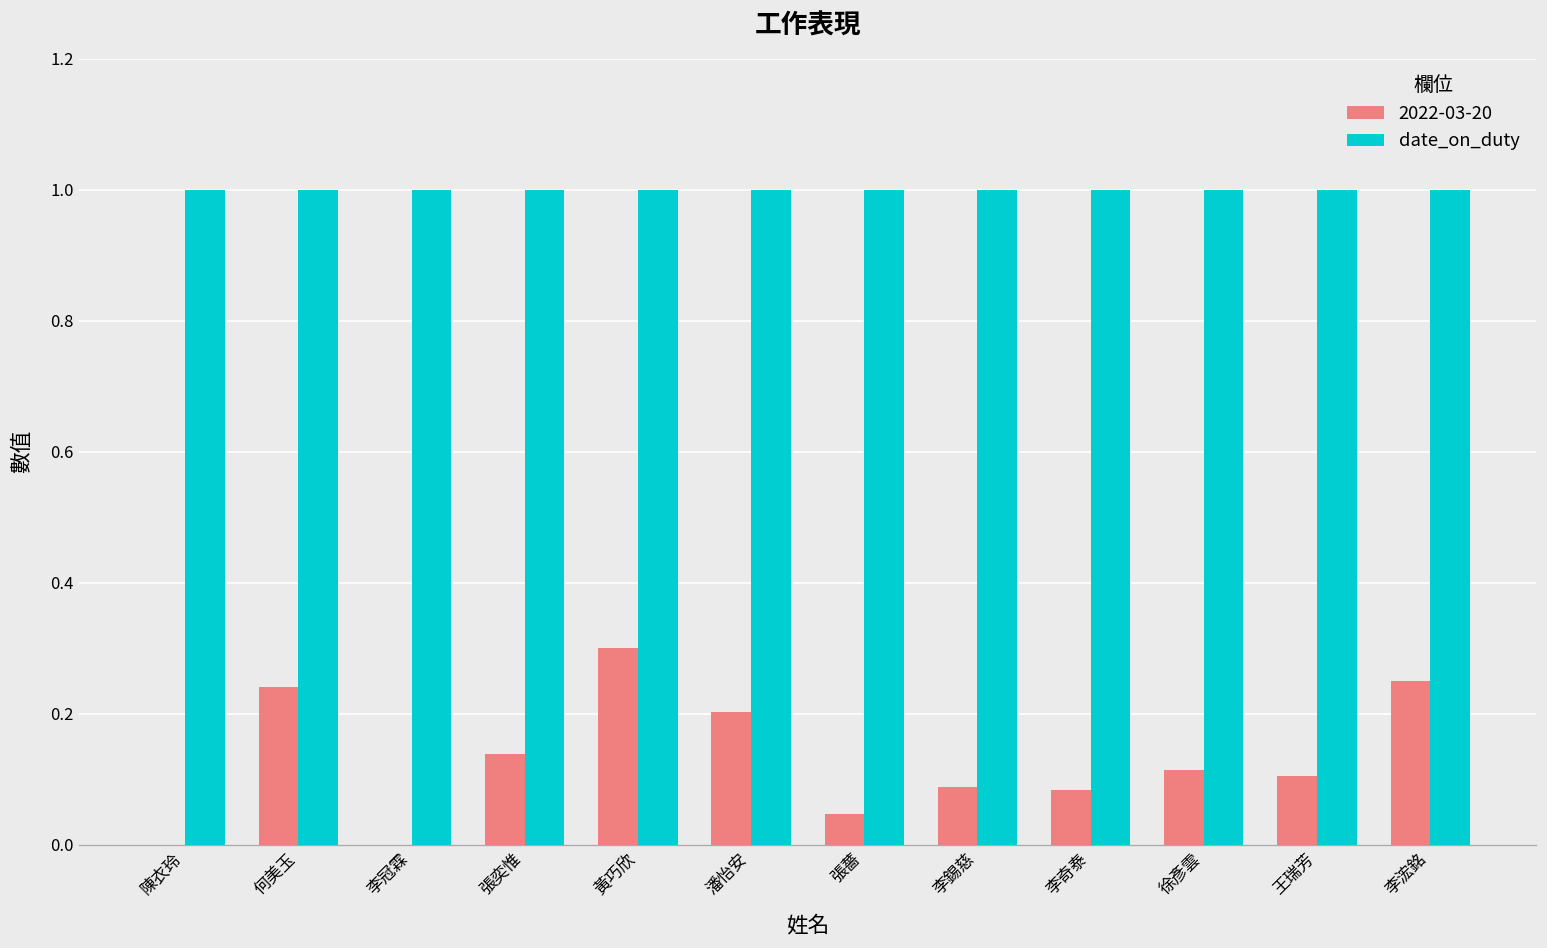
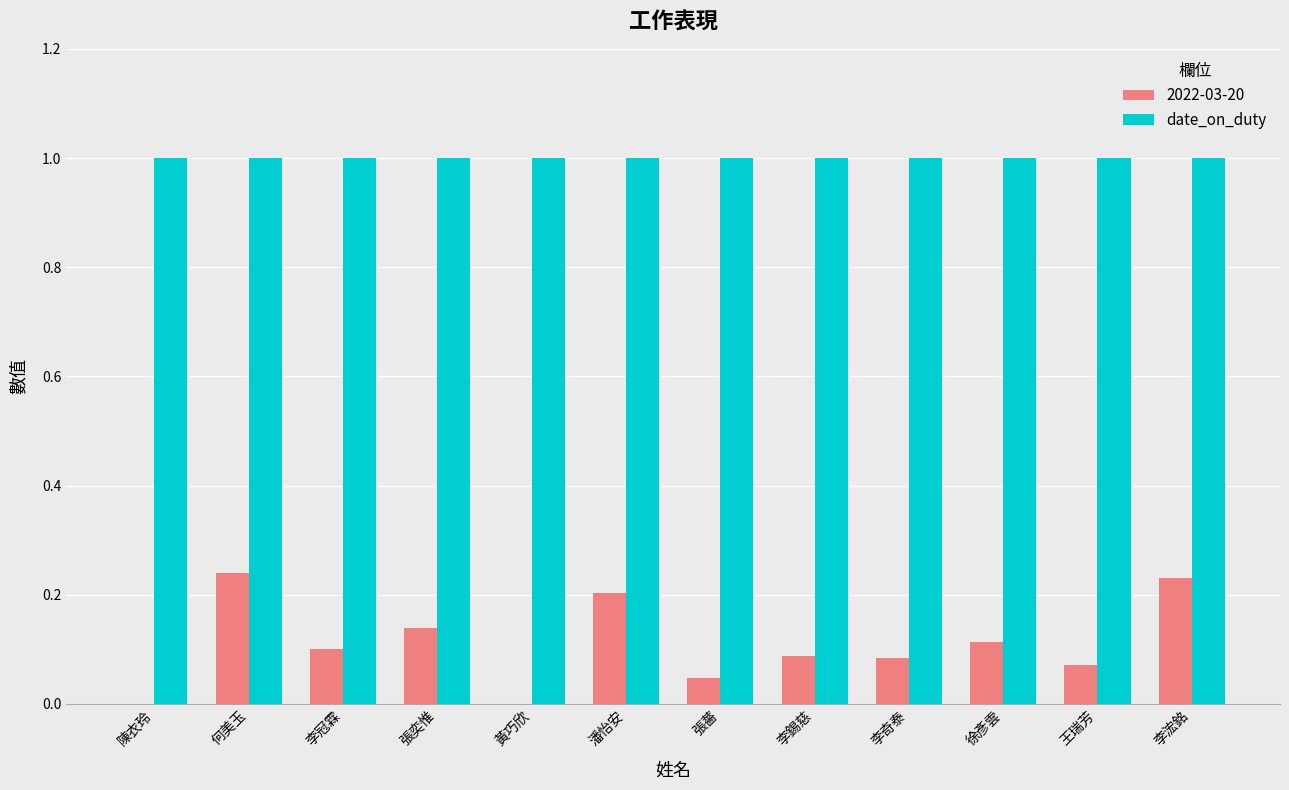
  {
    "2022-03-20": {
      "陳衣玲": 0.00,
      "何美玉": 0.24,
-     "李冠霖": 0.0,
+     "李冠霖": 0.1,
      "張奕惟": 0.14,
-     "黃巧欣": 0.3,
+     "黃巧欣": 0.0,
      "潘怡安": 0.20,
      "張薔": 0.05,
      "李錫慈": 0.09,
      "李奇泰": 0.08,
      "徐彥雲": 0.11,
-     "王瑞芳": 0.11,
-     "李浤銘": 0.25
+     "王瑞芳": 0.07,
+     "李浤銘": 0.23
    },
    "date_on_duty": {
      "陳衣玲": 1.00,
      "何美玉": 1.00,
      "李冠霖": 1.00,
      "張奕惟": 1.00,
      "黃巧欣": 1.00,
      "潘怡安": 1.00,
      "張薔": 1.00,
      "李錫慈": 1.00,
      "李奇泰": 1.00,
      "徐彥雲": 1.00,
      "王瑞芳": 1.00,
      "李浤銘": 1.00
    }
  }
